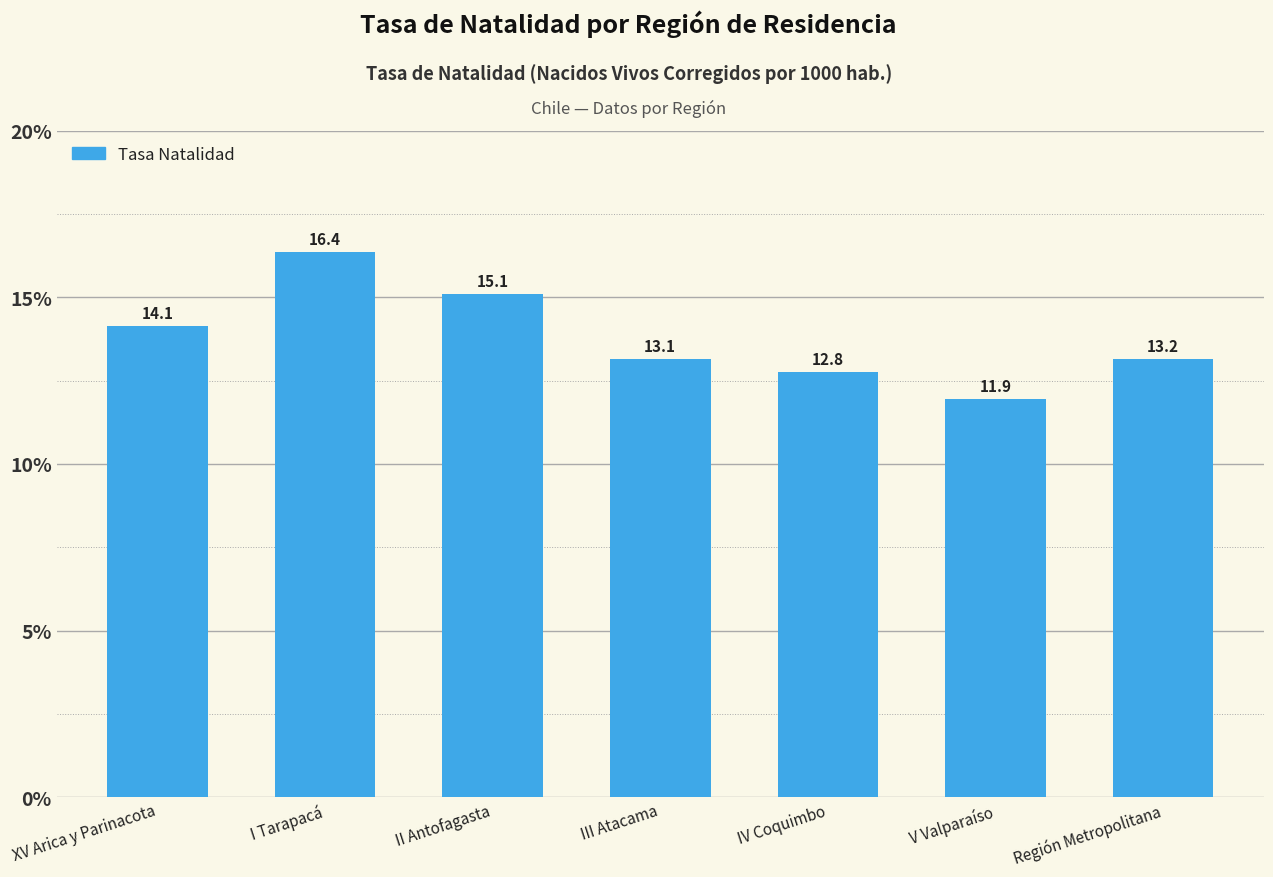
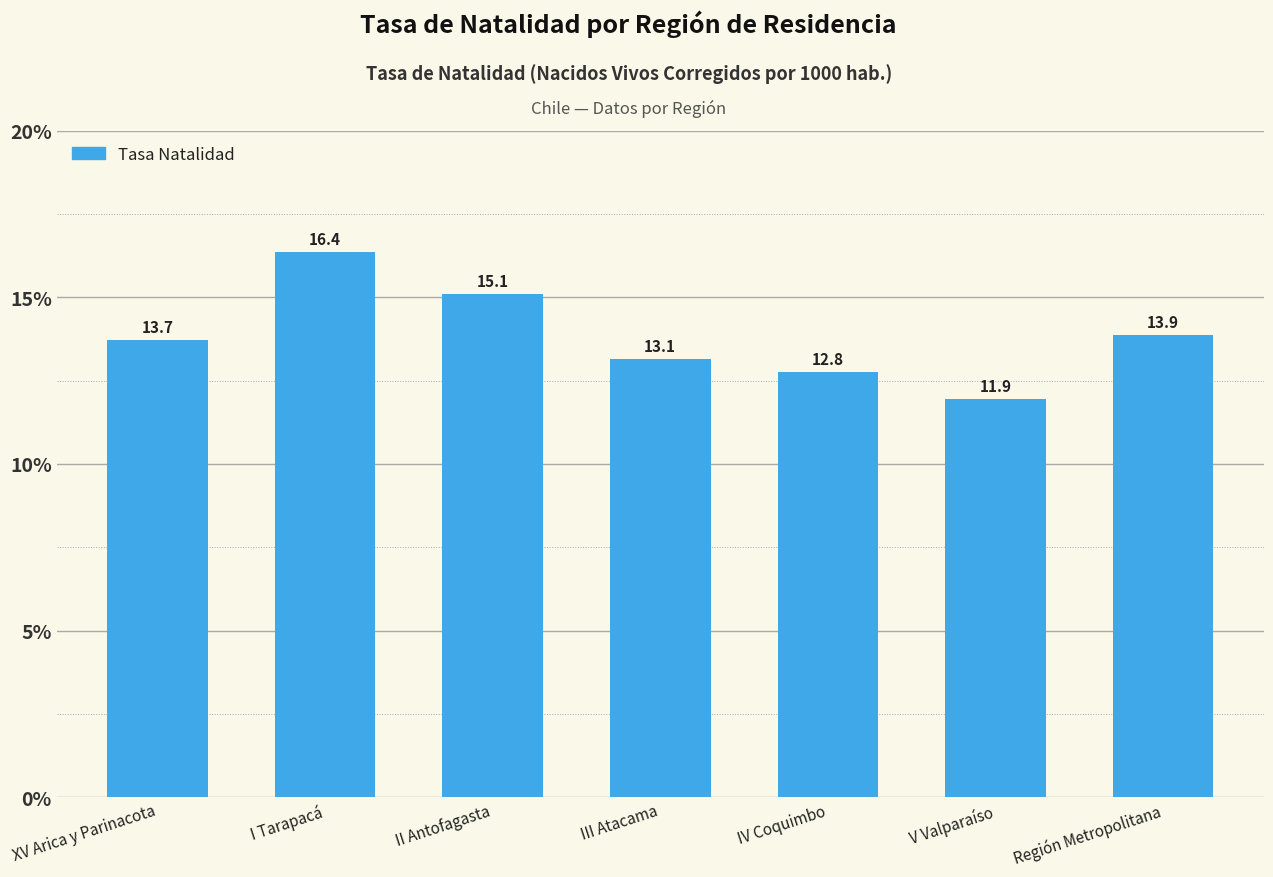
  {
-   "XV Arica y Parinacota": 14.1,
+   "XV Arica y Parinacota": 13.7,
    "I Tarapacá": 16.4,
    "II Antofagasta": 15.1,
    "III Atacama": 13.1,
    "IV Coquimbo": 12.8,
    "V Valparaíso": 11.9,
-   "Región Metropolitana": 13.2
+   "Región Metropolitana": 13.9
  }
